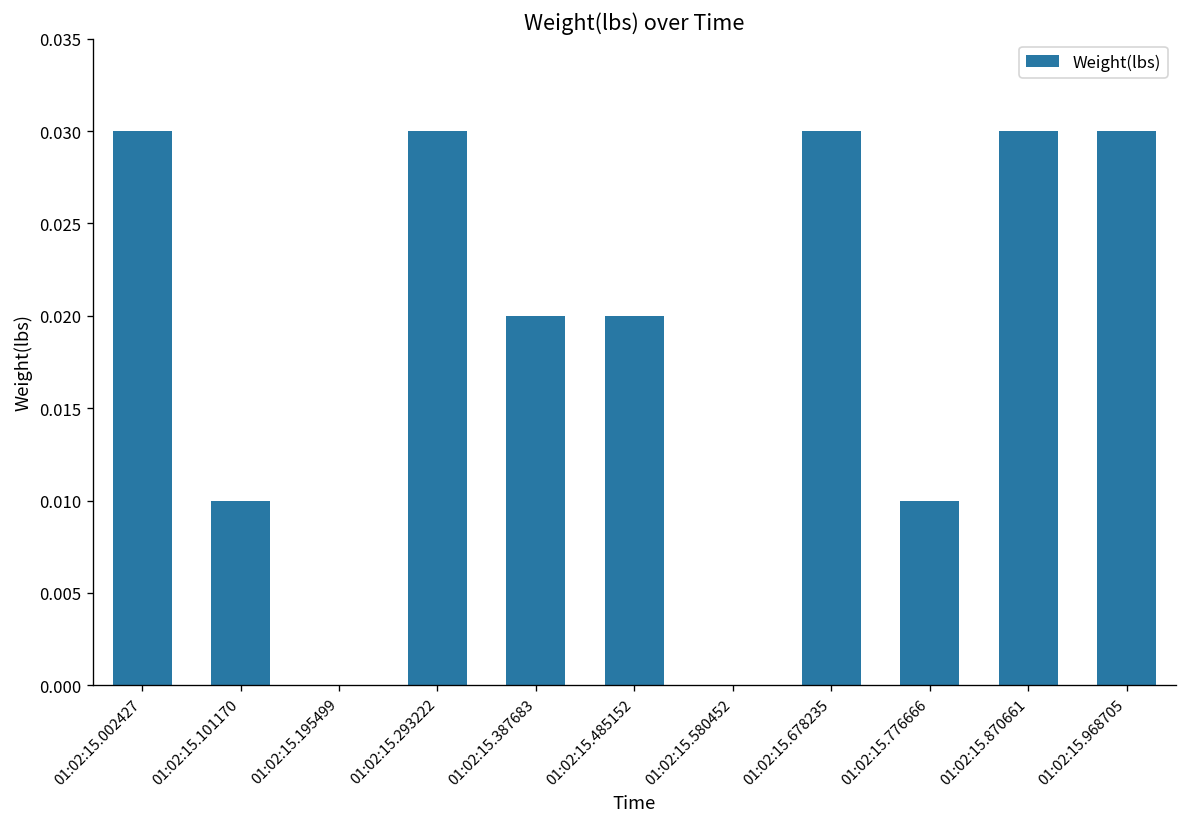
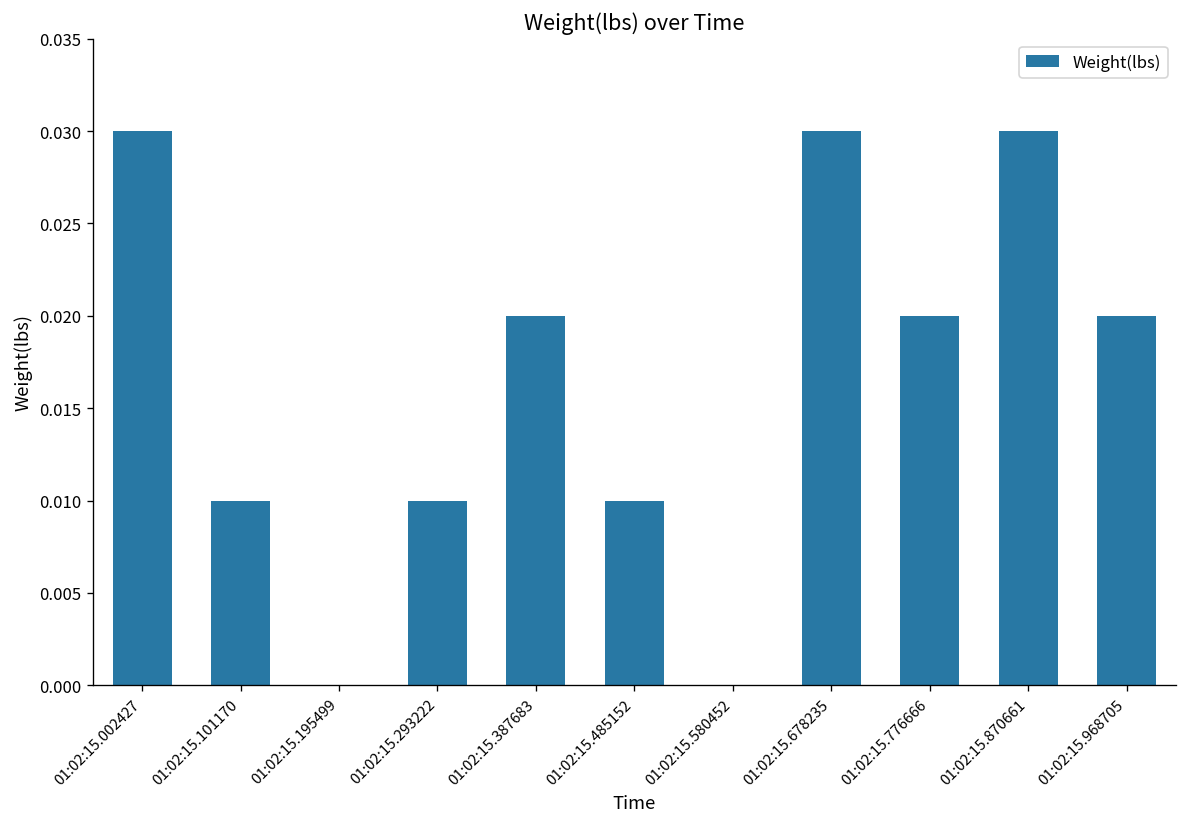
  {
    "01:02:15.002427": 0.03,
    "01:02:15.101170": 0.01,
    "01:02:15.195499": 0.00,
-   "01:02:15.293222": 0.03,
+   "01:02:15.293222": 0.01,
    "01:02:15.387683": 0.02,
-   "01:02:15.485152": 0.02,
+   "01:02:15.485152": 0.01,
    "01:02:15.580452": 0.00,
    "01:02:15.678235": 0.03,
-   "01:02:15.776666": 0.01,
+   "01:02:15.776666": 0.02,
    "01:02:15.870661": 0.03,
-   "01:02:15.968705": 0.03
+   "01:02:15.968705": 0.02
  }
